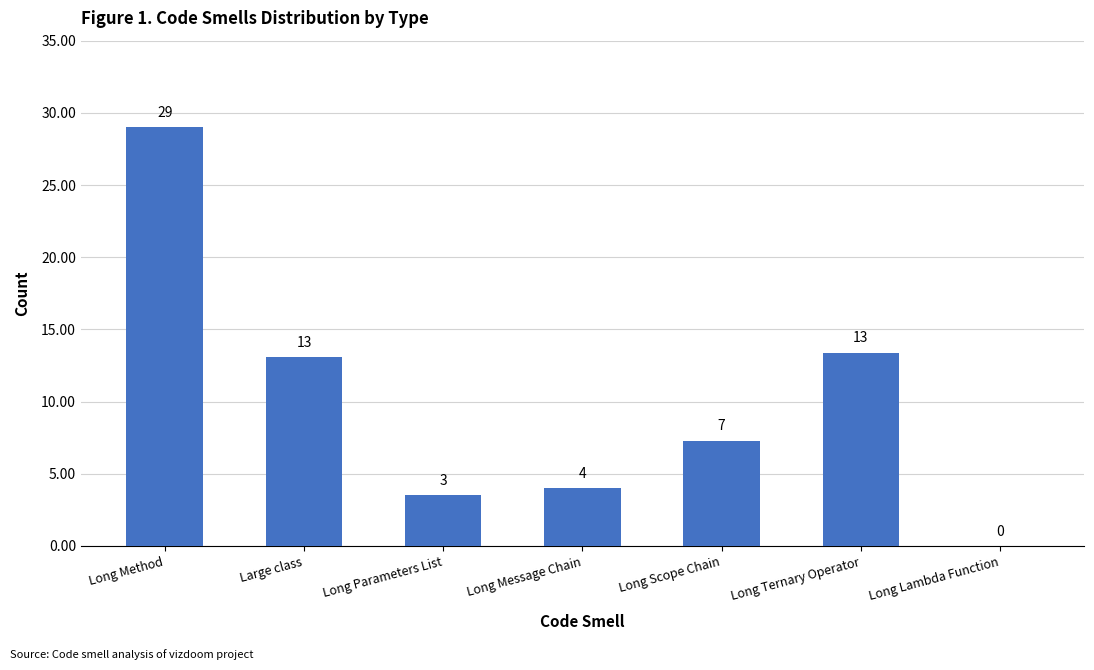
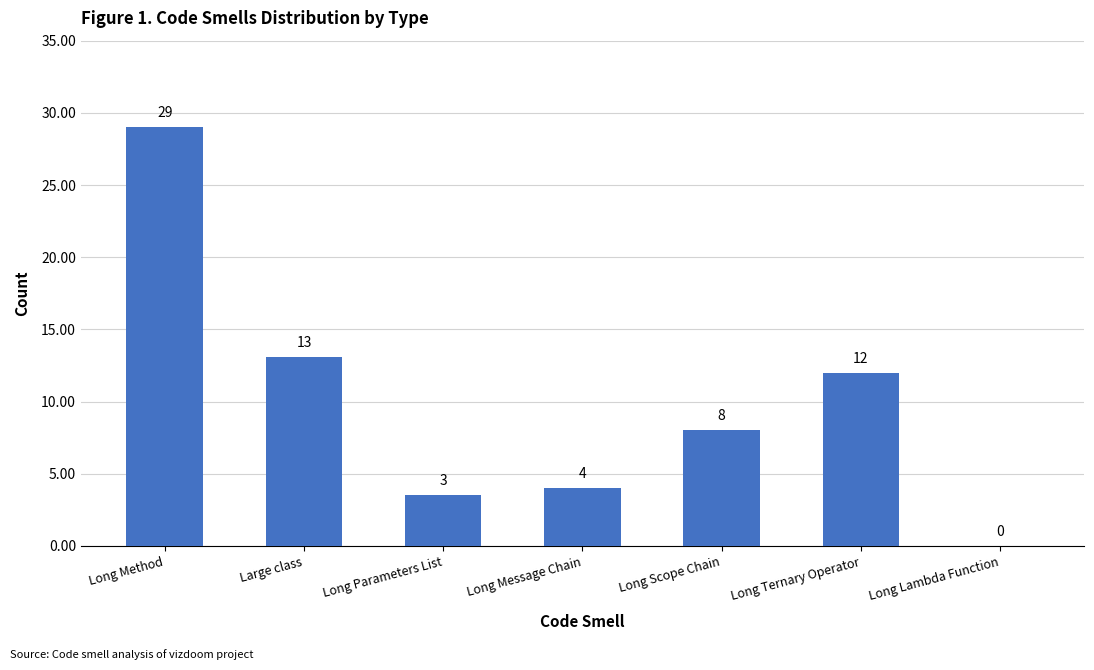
  {
    "Long Method": 29,
    "Large class": 13,
    "Long Parameters List": 3,
    "Long Message Chain": 4,
-   "Long Scope Chain": 7,
-   "Long Ternary Operator": 13,
+   "Long Scope Chain": 8,
+   "Long Ternary Operator": 12,
    "Long Lambda Function": 0
  }
